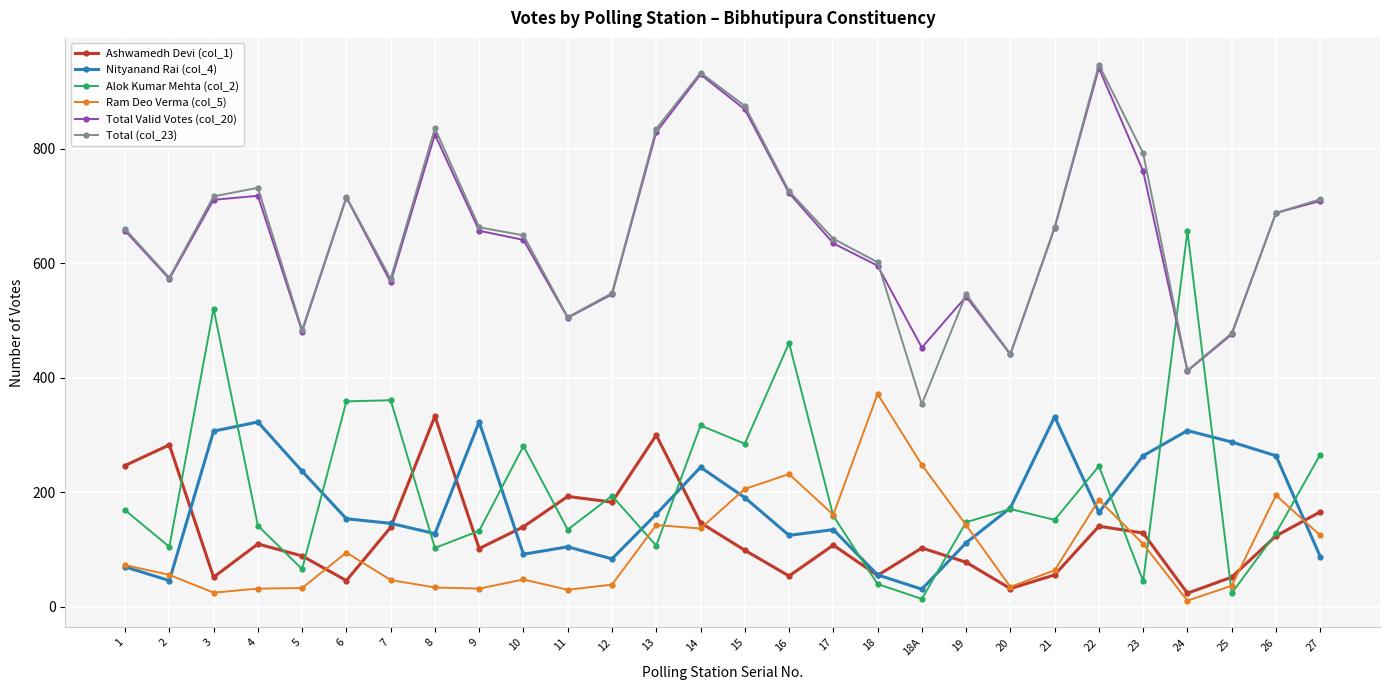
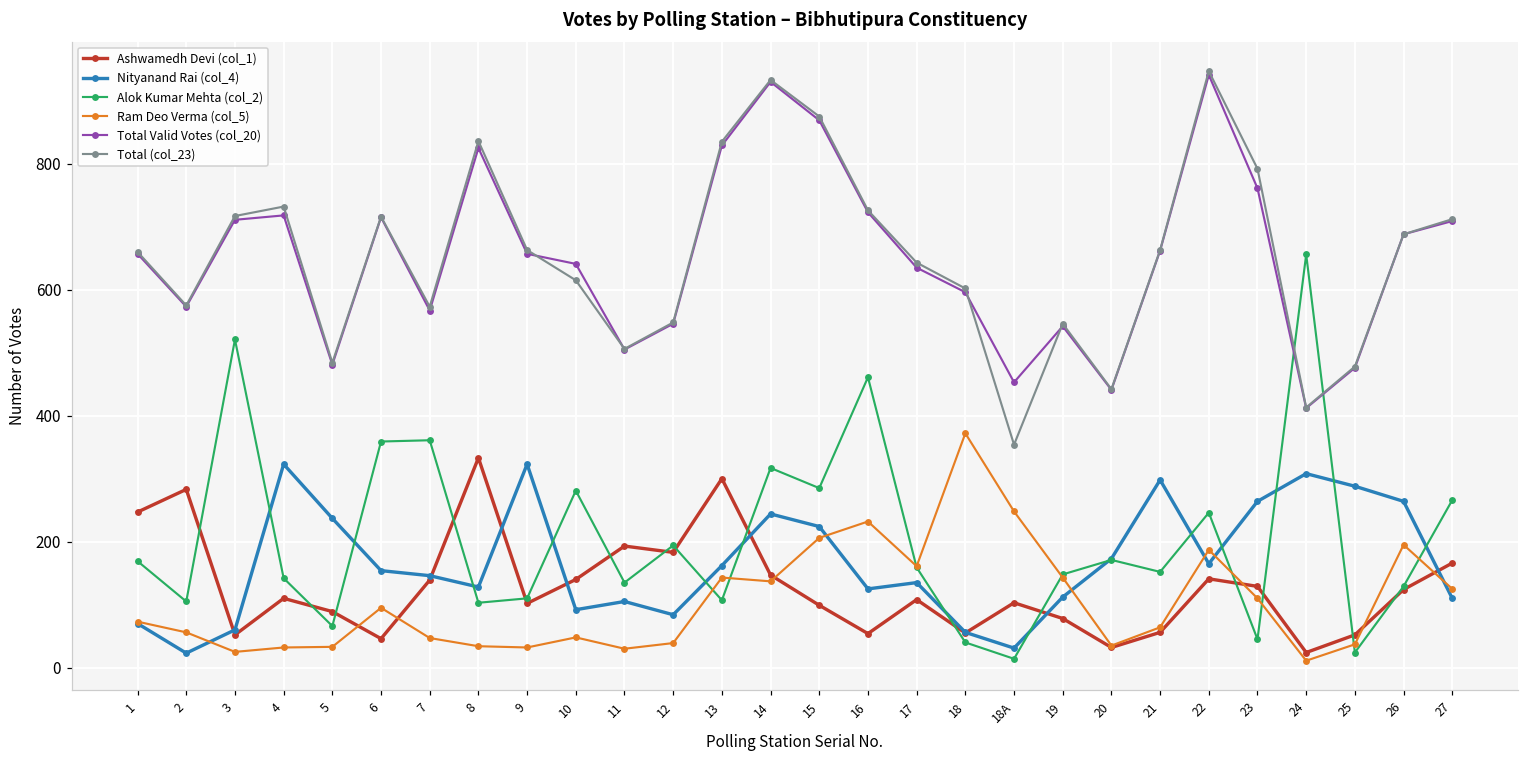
  {
    "Ashwamedh Devi (col_1)": {
      "1": 250,
      "2": 280,
      "3": 50,
      "4": 110,
      "5": 90,
      "6": 50,
      "7": 140,
      "8": 330,
      "9": 100,
      "10": 140,
      "11": 190,
      "12": 180,
      "13": 300,
      "14": 150,
      "15": 100,
      "16": 50,
      "17": 110,
      "18A": 100,
      "19": 80,
      "21": 60,
      "22": 140,
      "23": 130,
      "24": 20,
      "25": 50,
      "26": 120,
      "27": 170
    },
    "Nityanand Rai (col_4)": {
-     "2": 50,
-     "3": 310,
+     "2": 20,
+     "3": 60,
      "4": 320,
      "5": 240,
      "6": 150,
      "7": 150,
      "8": 130,
      "9": 320,
      "10": 90,
      "11": 110,
      "12": 80,
      "13": 160,
      "14": 240,
-     "15": 190,
+     "15": 220,
      "16": 130,
      "17": 140,
      "18A": 30,
      "19": 110,
-     "21": 330,
+     "21": 300,
      "22": 170,
      "23": 260,
      "24": 310,
      "25": 290,
      "26": 260,
-     "27": 90
+     "27": 110
    },
    "Alok Kumar Mehta (col_2)": {
      "1": 170,
      "2": 110,
      "3": 520,
      "4": 140,
      "5": 70,
      "6": 360,
      "7": 360,
      "8": 100,
-     "9": 130,
+     "9": 110,
      "10": 280,
      "11": 140,
      "12": 190,
      "13": 110,
      "14": 320,
      "15": 290,
      "16": 460,
      "18": 40,
      "18A": 10,
      "19": 150,
      "21": 150,
      "22": 250,
      "23": 50,
      "24": 660,
      "25": 20,
      "26": 130,
      "27": 270
    },
    "Ram Deo Verma (col_5)": {
      "2": 60,
      "3": 30,
      "4": 30,
      "5": 30,
      "6": 100,
      "7": 50,
      "8": 30,
      "9": 30,
      "10": 50,
      "11": 30,
      "12": 40,
      "13": 140,
      "14": 140,
      "15": 210,
      "16": 230,
      "18": 370,
      "18A": 250,
      "19": 140,
      "21": 60,
      "22": 190,
      "23": 110,
      "24": 10,
      "25": 40,
      "26": 200,
      "27": 130
    },
    "Total Valid Votes (col_20)": {
      "3": 710,
      "4": 720,
      "7": 570,
      "8": 830,
      "9": 660,
      "10": 640,
      "13": 830,
      "15": 870,
      "17": 640,
      "18": 600,
      "18A": 450,
      "22": 940,
      "23": 760
    },
    "Total (col_23)": {
      "3": 720,
      "4": 730,
      "7": 570,
      "8": 840,
      "9": 660,
-     "10": 650,
+     "10": 620,
      "13": 840,
      "15": 880,
      "17": 640,
      "18": 600,
      "18A": 350,
      "22": 950,
      "23": 790
    }
  }
